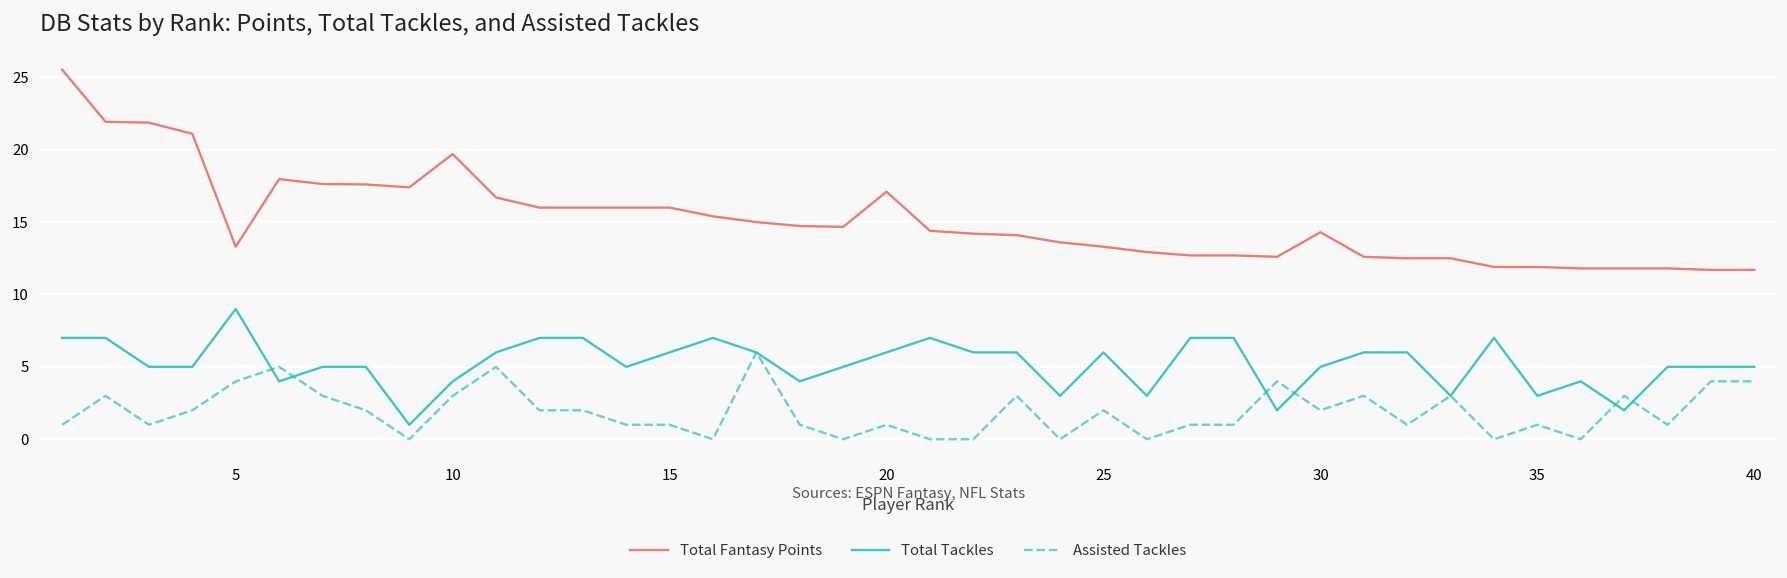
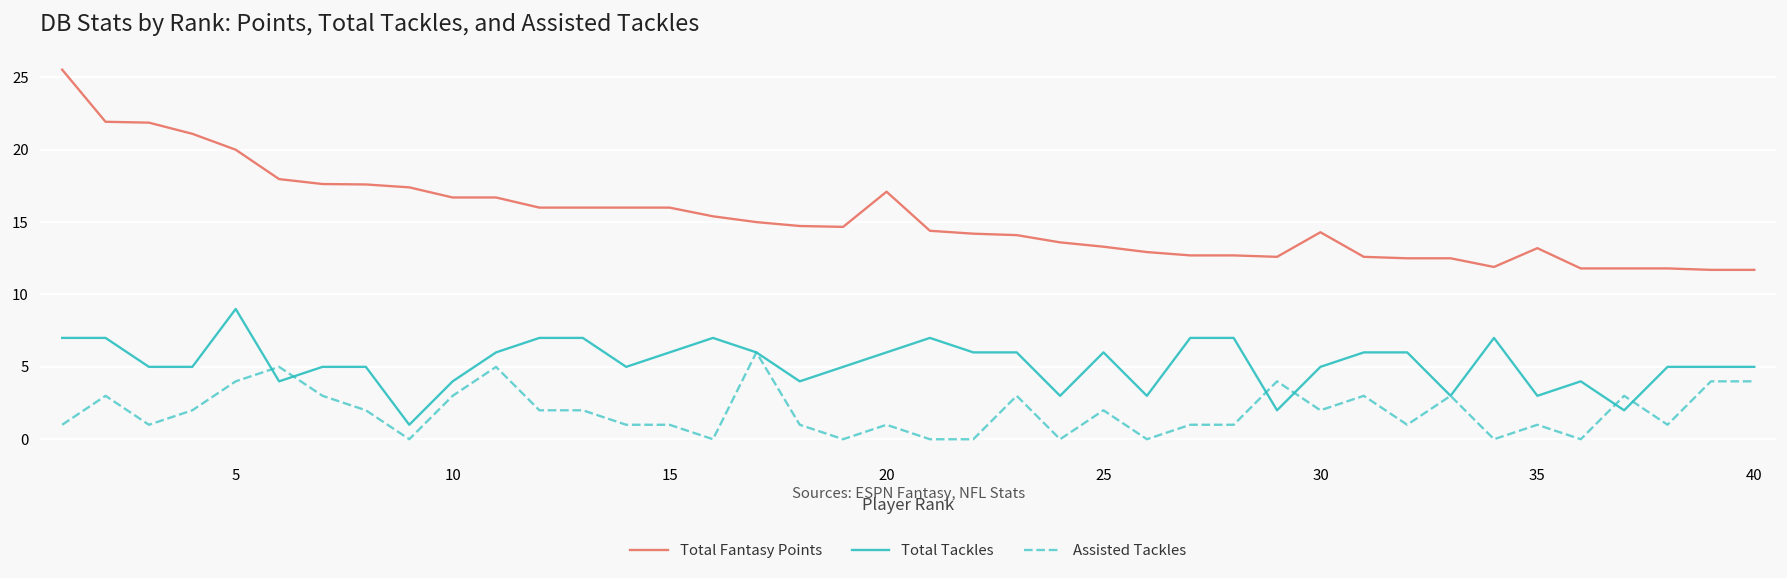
  {
    "Total Fantasy Points": {
-     "5": 13.3,
-     "10": 19.7,
+     "5": 20.0,
+     "10": 16.7,
      "15": 16.0,
      "20": 17.1,
      "25": 13.3,
      "30": 14.3,
-     "35": 11.9,
+     "35": 13.2,
      "40": 11.7
    }
  }
